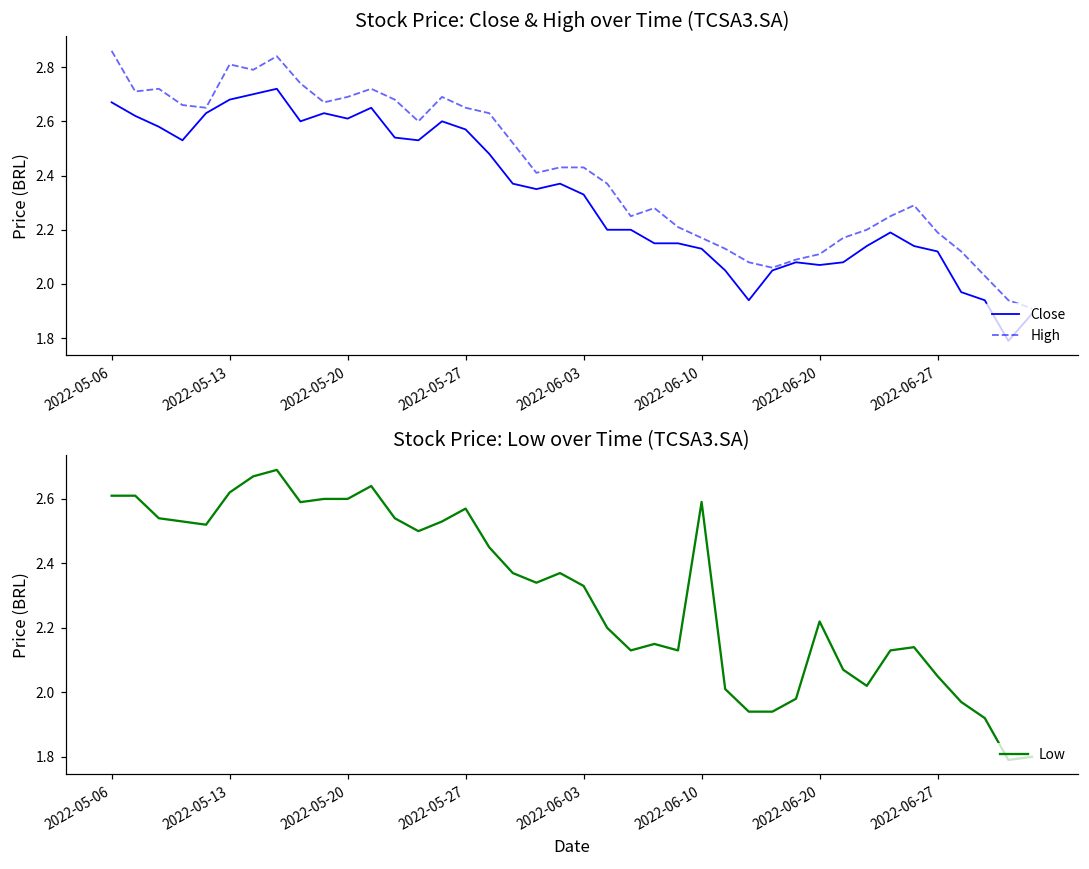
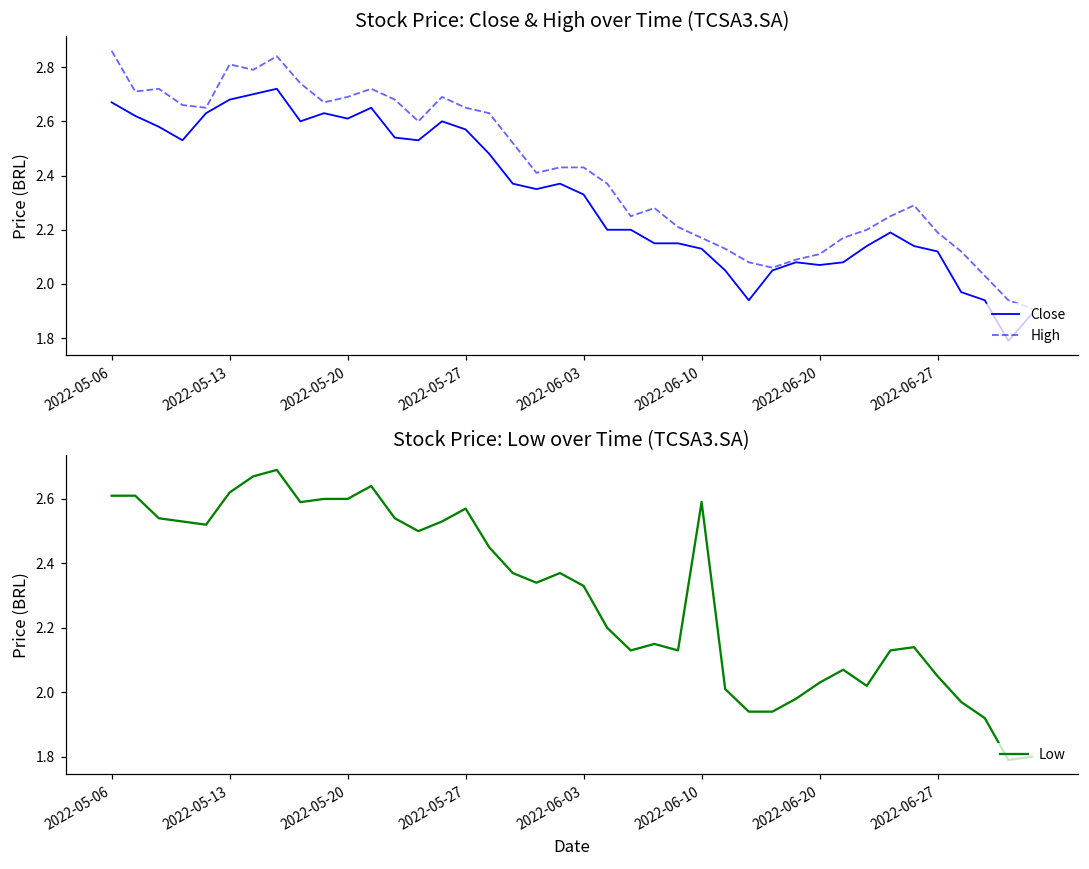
  {
    "Stock Price: Low over Time (TCSA3.SA)": {
      "2022-05-06": 2.61,
      "2022-05-13": 2.62,
      "2022-05-20": 2.60,
      "2022-05-27": 2.57,
      "2022-06-03": 2.33,
      "2022-06-10": 2.59,
-     "2022-06-20": 2.22,
+     "2022-06-20": 2.03,
      "2022-06-27": 2.05
    }
  }
